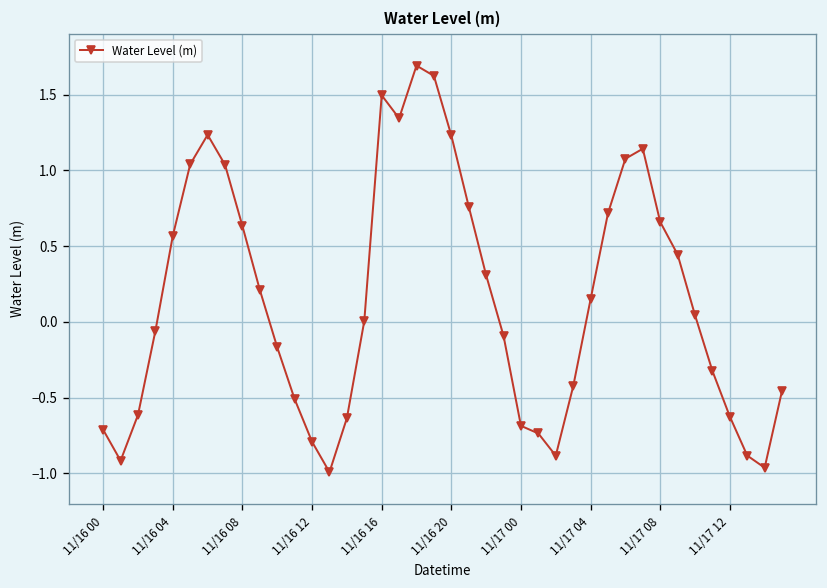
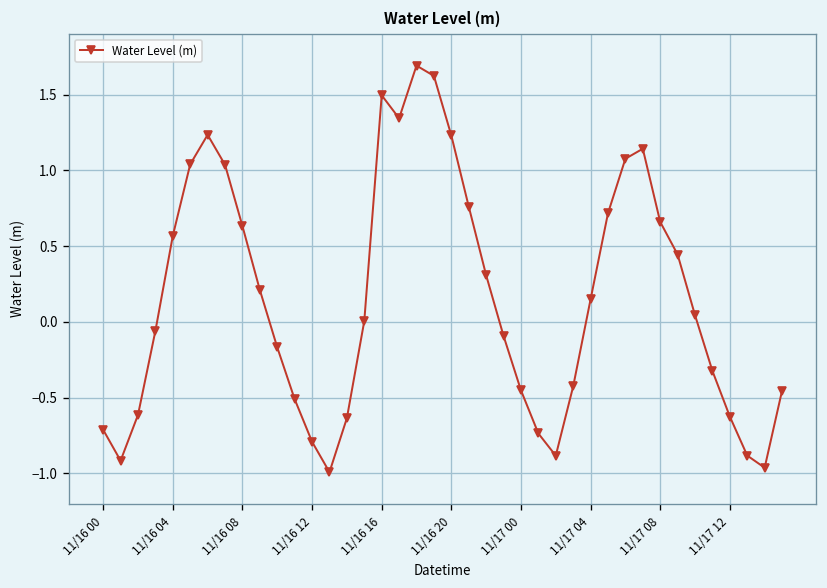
  {
    "11/16 00": -0.71,
    "11/16 04": 0.57,
    "11/16 08": 0.63,
    "11/16 12": -0.79,
    "11/16 16": 1.50,
    "11/16 20": 1.23,
-   "11/17 00": -0.69,
+   "11/17 00": -0.45,
    "11/17 04": 0.15,
    "11/17 08": 0.66,
    "11/17 12": -0.62
  }
